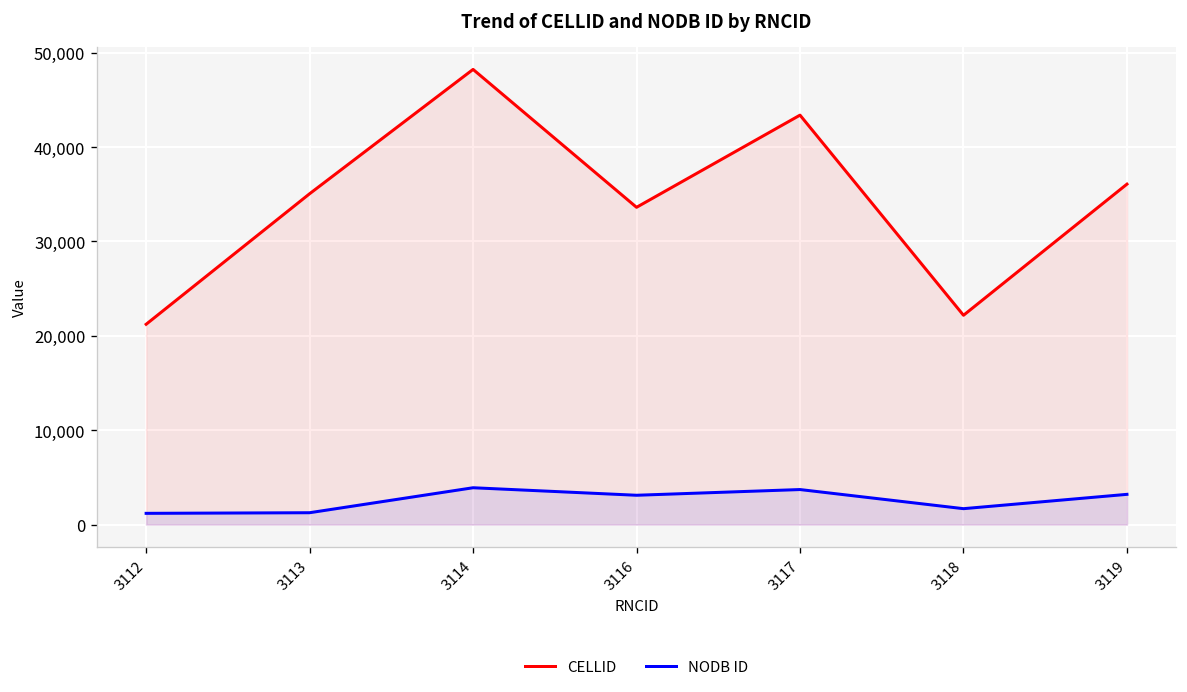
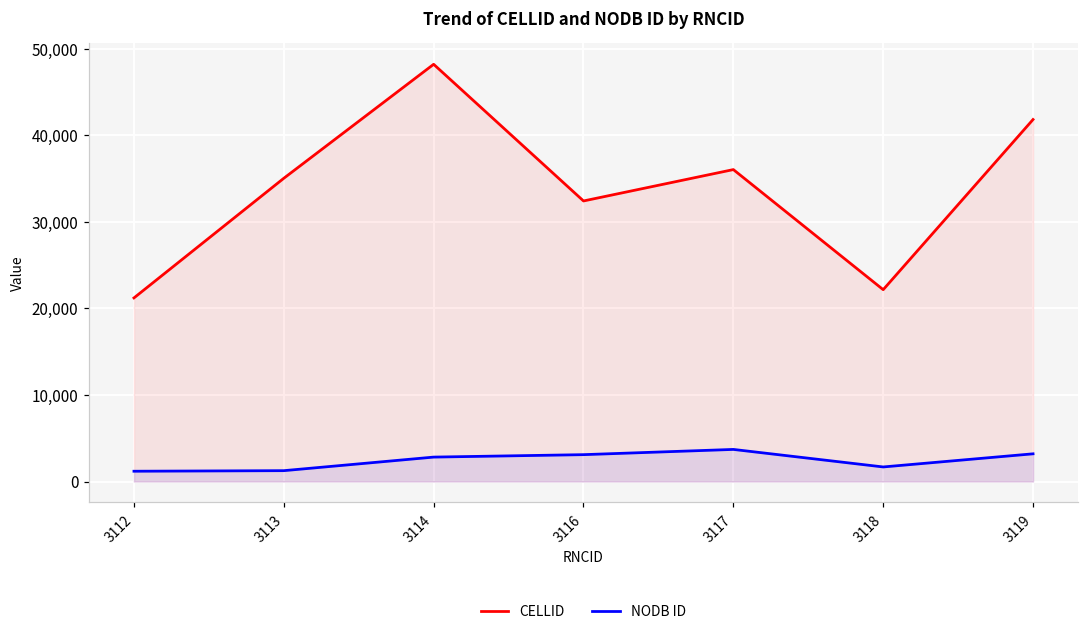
  {
    "CELLID": {
      "3112": "21,000",
      "3113": "35,000",
      "3114": "48,000",
-     "3116": "34,000",
-     "3117": "43,000",
+     "3116": "32,000",
+     "3117": "36,000",
      "3118": "22,000",
-     "3119": "36,000"
+     "3119": "42,000"
    },
    "NODB ID": {
      "3112": "1,000",
      "3113": "1,000",
-     "3114": "4,000",
+     "3114": "3,000",
      "3116": "3,000",
      "3117": "4,000",
      "3118": "2,000",
      "3119": "3,000"
    }
  }
